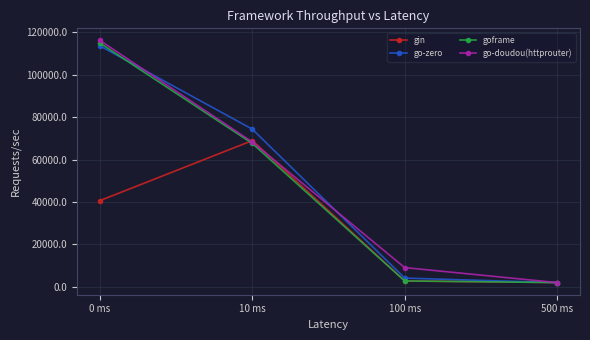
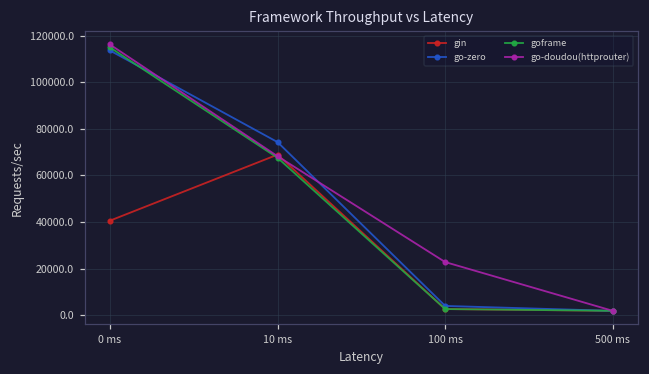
  {
    "gin": {
      "0 ms": 41000
    },
    "go-zero": {
      "0 ms": 114000,
      "10 ms": 74000,
      "100 ms": 4000
    },
    "goframe": {
      "0 ms": 115000
    },
    "go-doudou(httprouter)": {
      "0 ms": 116000,
-     "100 ms": 9000
+     "100 ms": 23000
    }
  }
